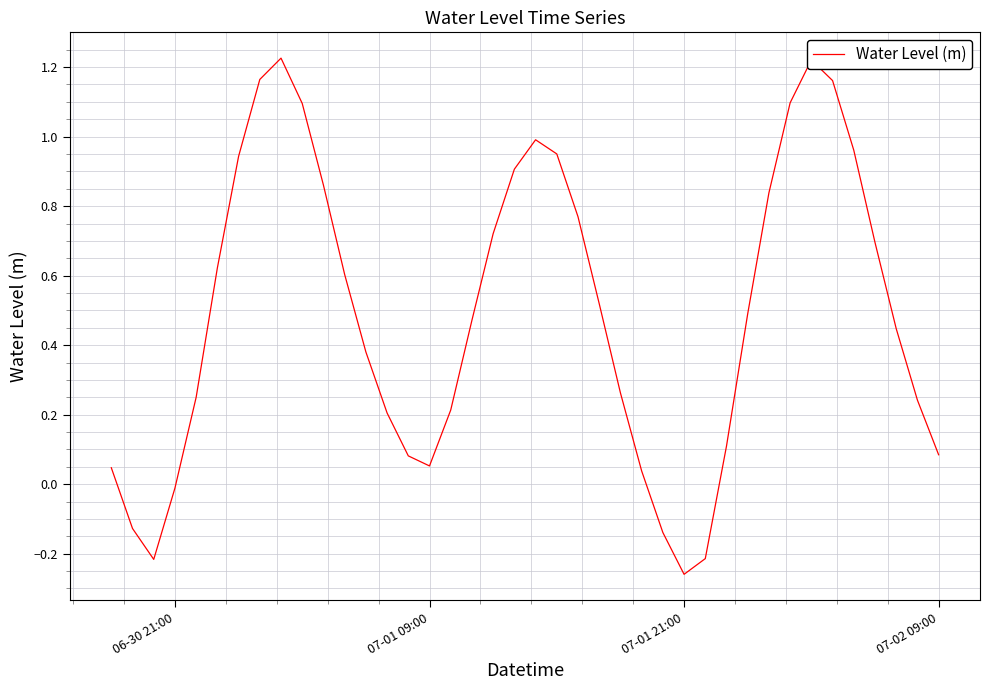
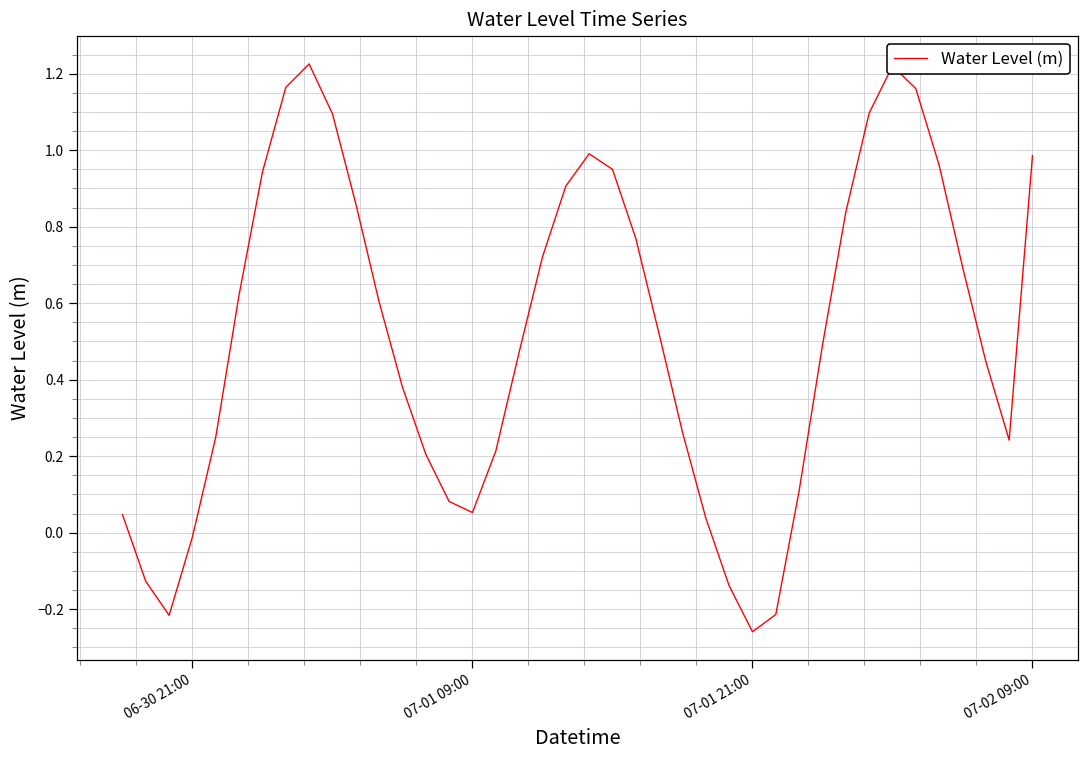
  {
    "06-30 21:00": -0.01,
    "07-01 09:00": 0.05,
    "07-01 21:00": -0.26,
-   "07-02 09:00": 0.08
+   "07-02 09:00": 0.99
  }
